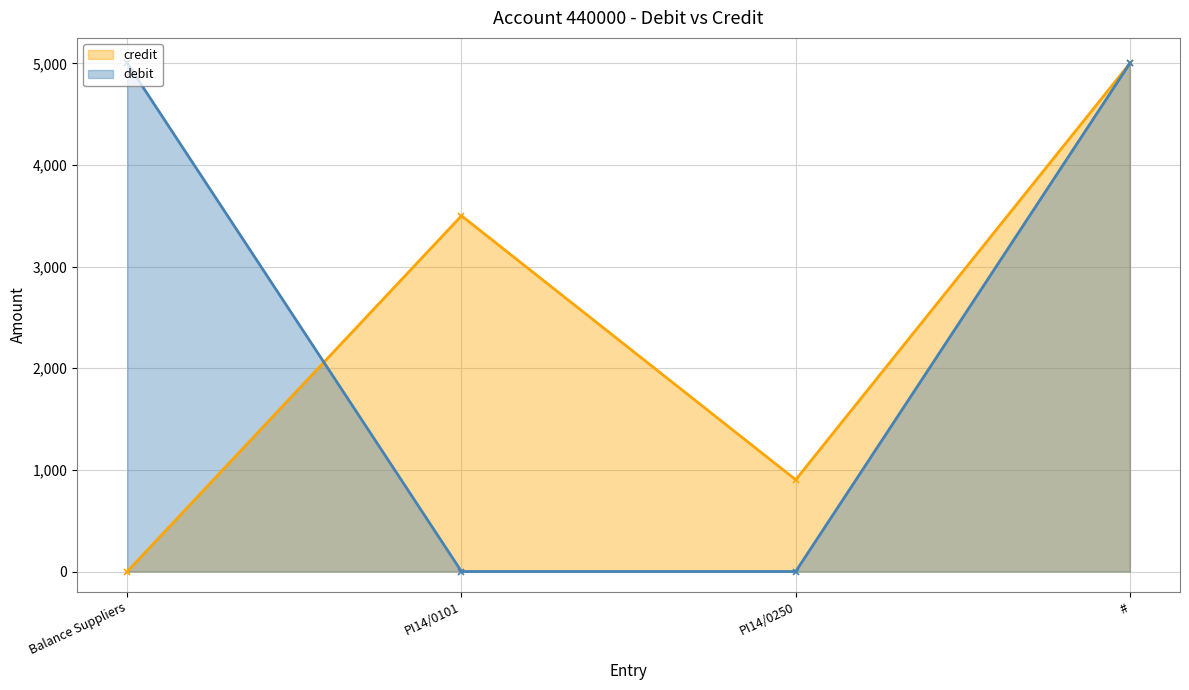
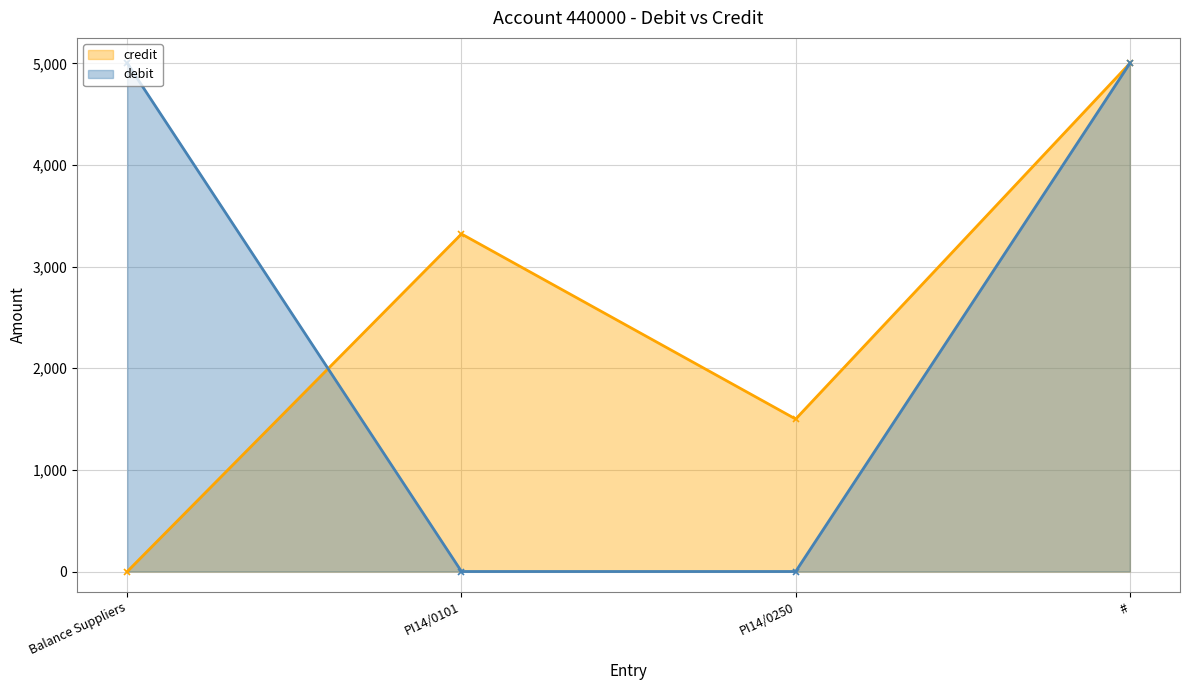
  {
    "credit": {
      "Balance Suppliers": "0",
-     "PI14/0101": "3,500",
-     "PI14/0250": "900"
+     "PI14/0101": "3,320",
+     "PI14/0250": "1,500"
    },
    "debit": {
      "PI14/0101": "0",
      "PI14/0250": "0"
    }
  }
